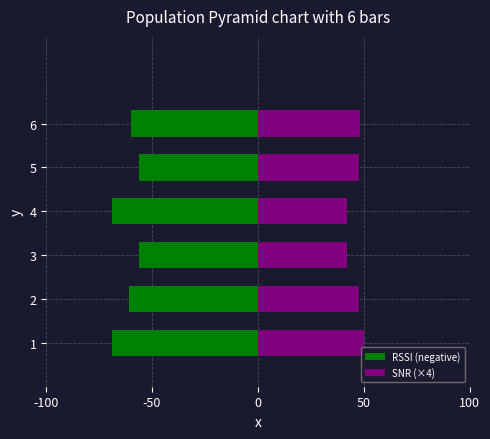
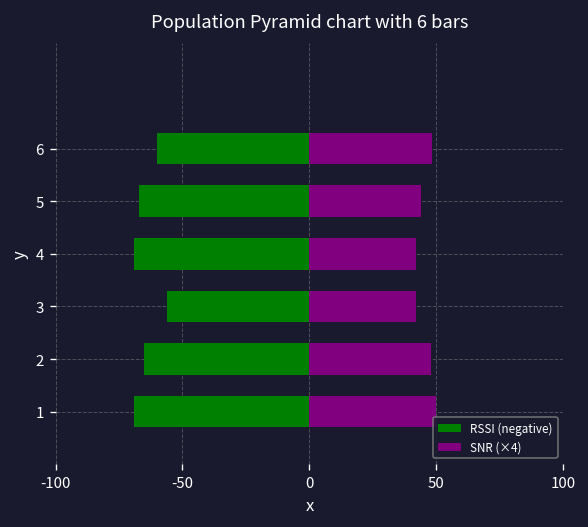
  {
    "RSSI (negative)": {
      "6": -60,
-     "5": -56,
+     "5": -67,
      "4": -69,
      "3": -56,
-     "2": -61,
+     "2": -65,
      "1": -69
    },
    "SNR (×4)": {
      "6": 48,
-     "5": 48,
+     "5": 44,
      "4": 42,
      "3": 42,
      "2": 48,
      "1": 50
    }
  }
